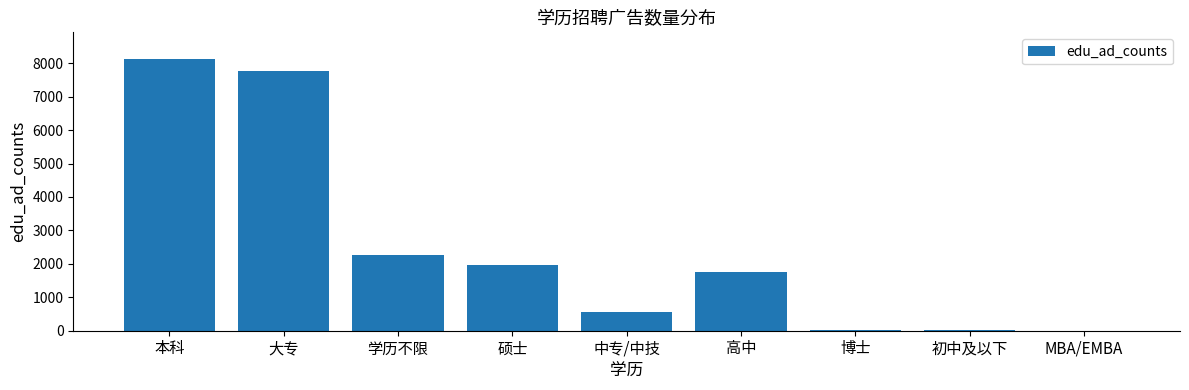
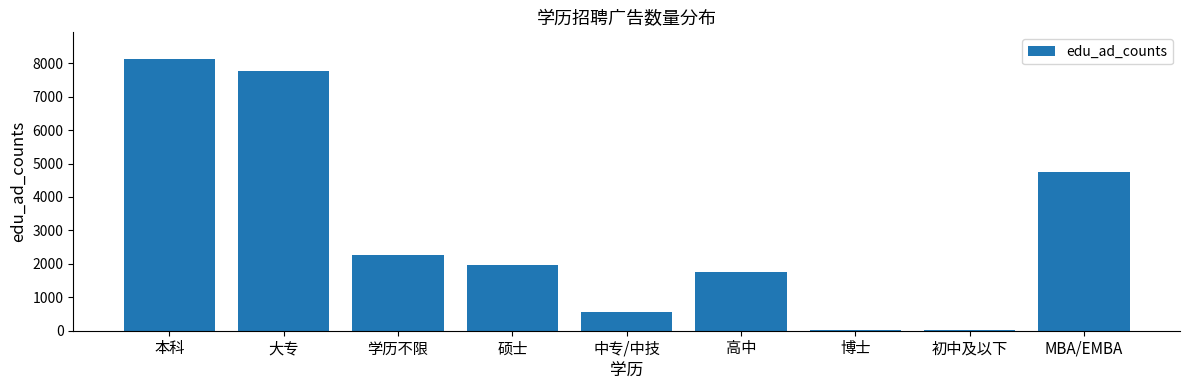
  {
    "本科": 8100,
    "大专": 7800,
    "学历不限": 2300,
    "硕士": 2000,
    "中专/中技": 600,
    "高中": 1700,
-   "MBA/EMBA": 0
+   "MBA/EMBA": 4800
  }
